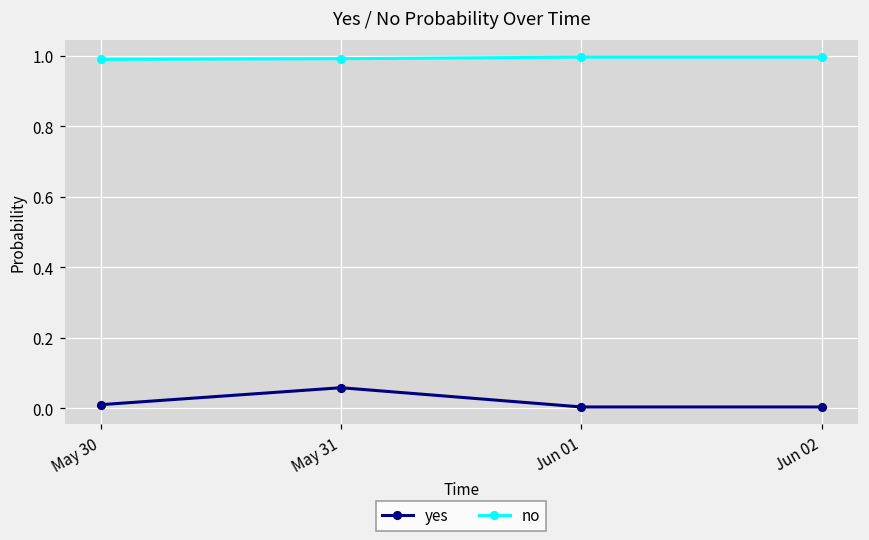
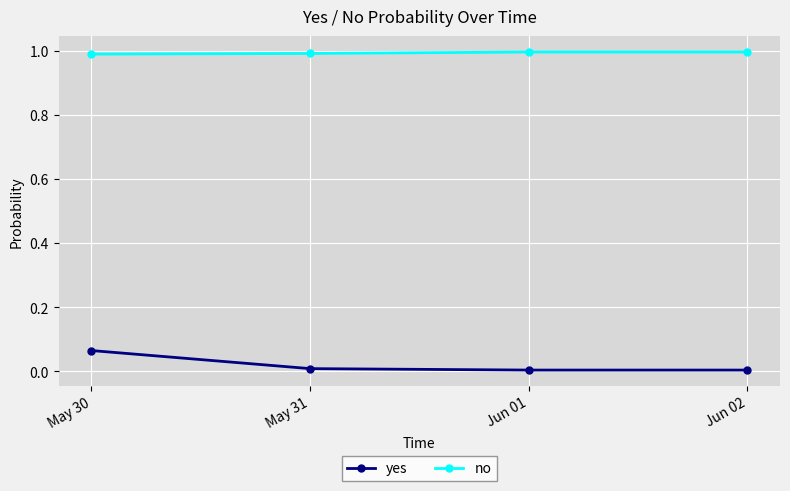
  {
    "yes": {
-     "May 30": 0.01,
-     "May 31": 0.06,
+     "May 30": 0.06,
+     "May 31": 0.01,
      "Jun 01": 0.00,
      "Jun 02": 0.00
    },
    "no": {
      "May 30": 0.99,
      "May 31": 0.99,
      "Jun 01": 1.00,
      "Jun 02": 1.00
    }
  }
